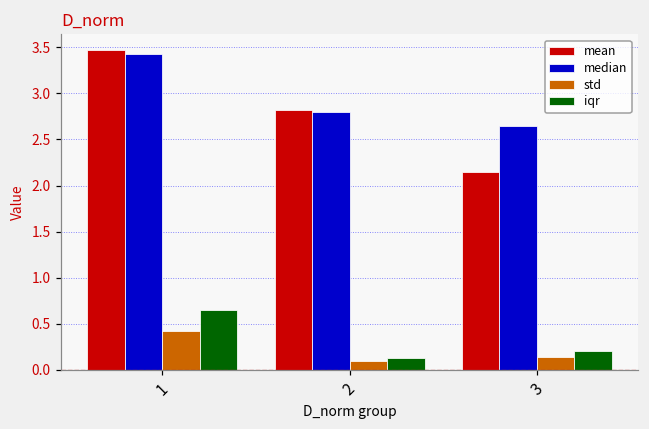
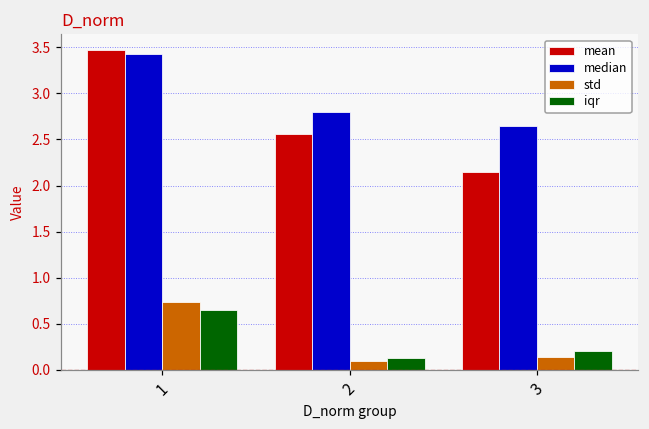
  {
    "mean": {
      "1": 3.5,
-     "2": 2.8,
+     "2": 2.6,
      "3": 2.1
    },
    "median": {
      "1": 3.4,
      "2": 2.8,
      "3": 2.6
    },
    "std": {
-     "1": 0.4,
+     "1": 0.7,
      "2": 0.1,
      "3": 0.1
    },
    "iqr": {
      "1": 0.7,
      "2": 0.1,
      "3": 0.2
    }
  }
